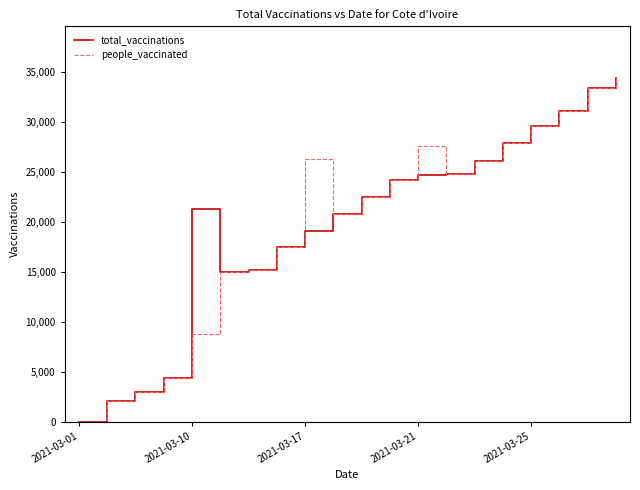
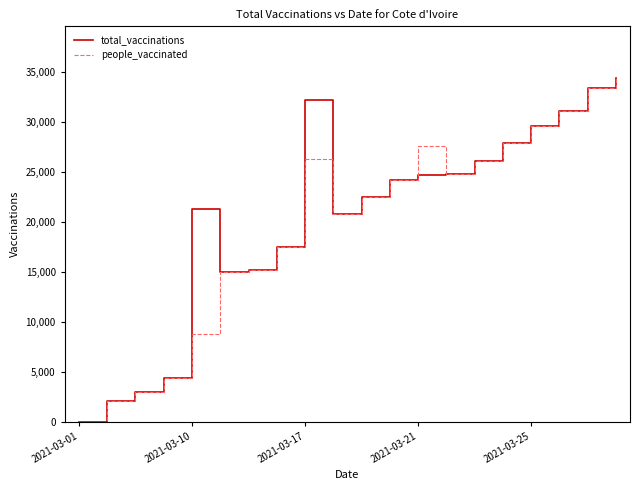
  {
    "total_vaccinations": {
      "2021-03-10": "21,000",
-     "2021-03-17": "19,000",
+     "2021-03-17": "32,000",
      "2021-03-21": "25,000"
    },
    "people_vaccinated": {
      "2021-03-10": "9,000",
      "2021-03-17": "26,000",
      "2021-03-21": "28,000"
    }
  }
